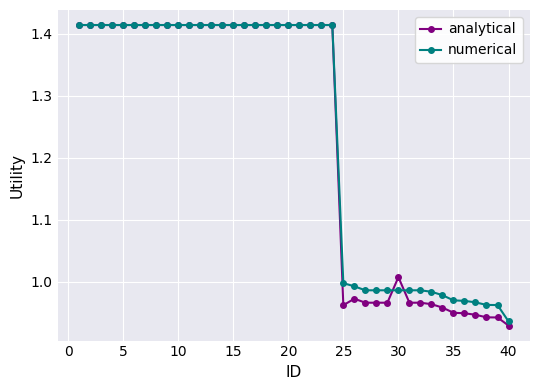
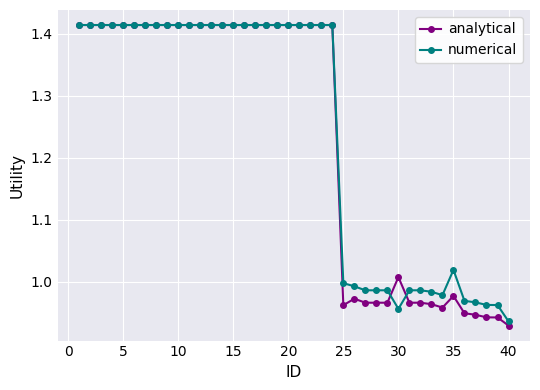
  {
    "analytical": {
      "25": 0.96,
      "30": 1.01,
-     "35": 0.95,
+     "35": 0.98,
      "40": 0.93
    },
    "numerical": {
      "25": 1.00,
-     "30": 0.99,
-     "35": 0.97,
+     "30": 0.96,
+     "35": 1.02,
      "40": 0.94
    }
  }
